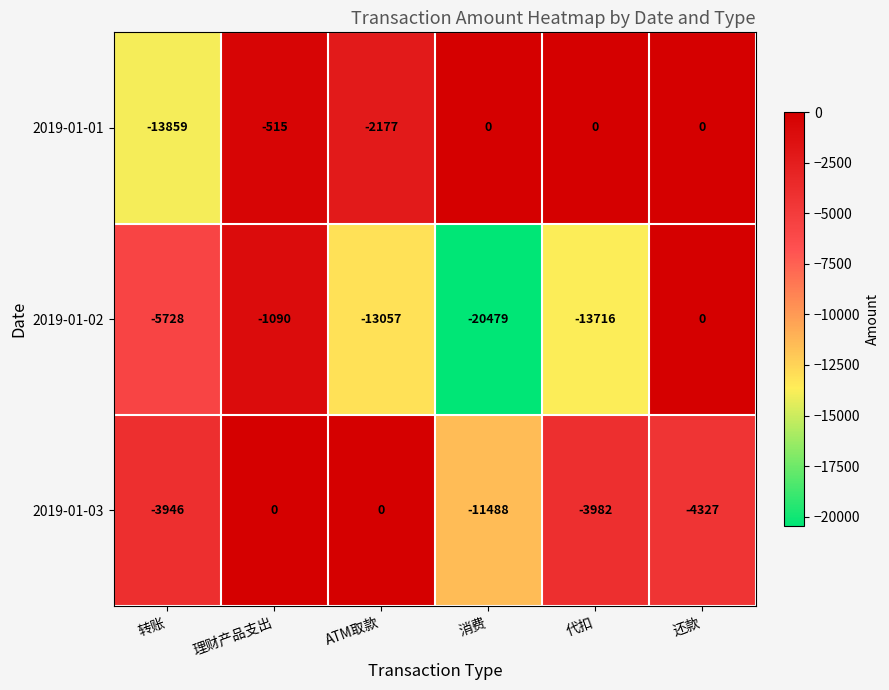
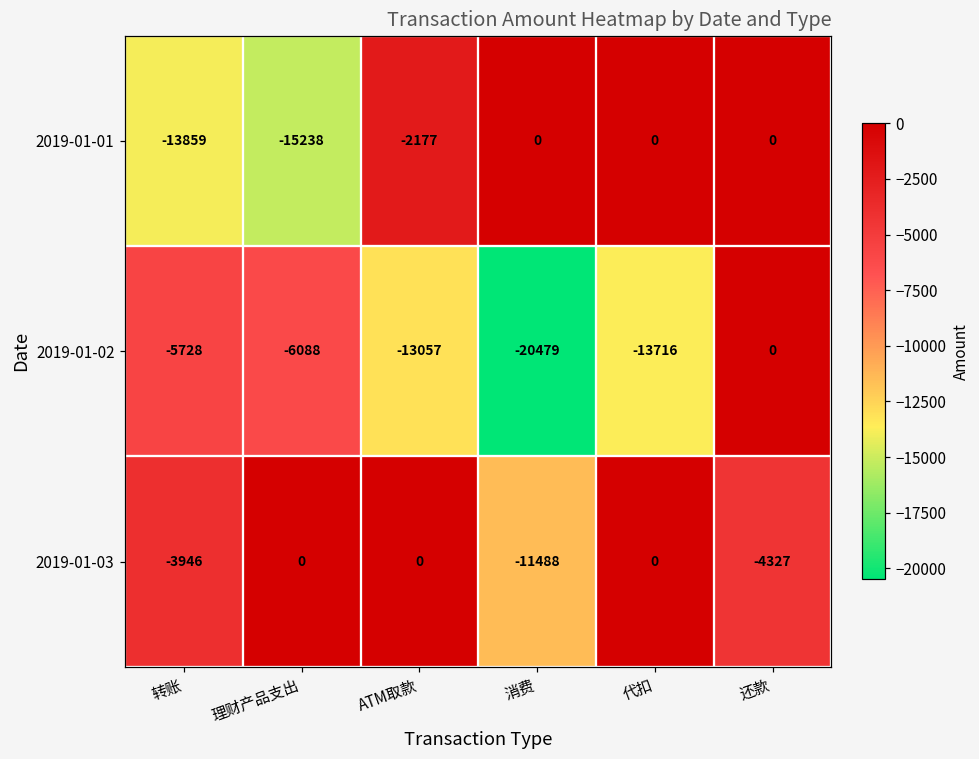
  {
    "2019-01-01": {
      "转账": -13859,
-     "理财产品支出": -515,
+     "理财产品支出": -15238,
      "ATM取款": -2177,
      "消费": 0,
      "代扣": 0,
      "还款": 0
    },
    "2019-01-02": {
      "转账": -5728,
-     "理财产品支出": -1090,
+     "理财产品支出": -6088,
      "ATM取款": -13057,
      "消费": -20479,
      "代扣": -13716,
      "还款": 0
    },
    "2019-01-03": {
      "转账": -3946,
      "理财产品支出": 0,
      "ATM取款": 0,
      "消费": -11488,
-     "代扣": -3982,
+     "代扣": 0,
      "还款": -4327
    }
  }
